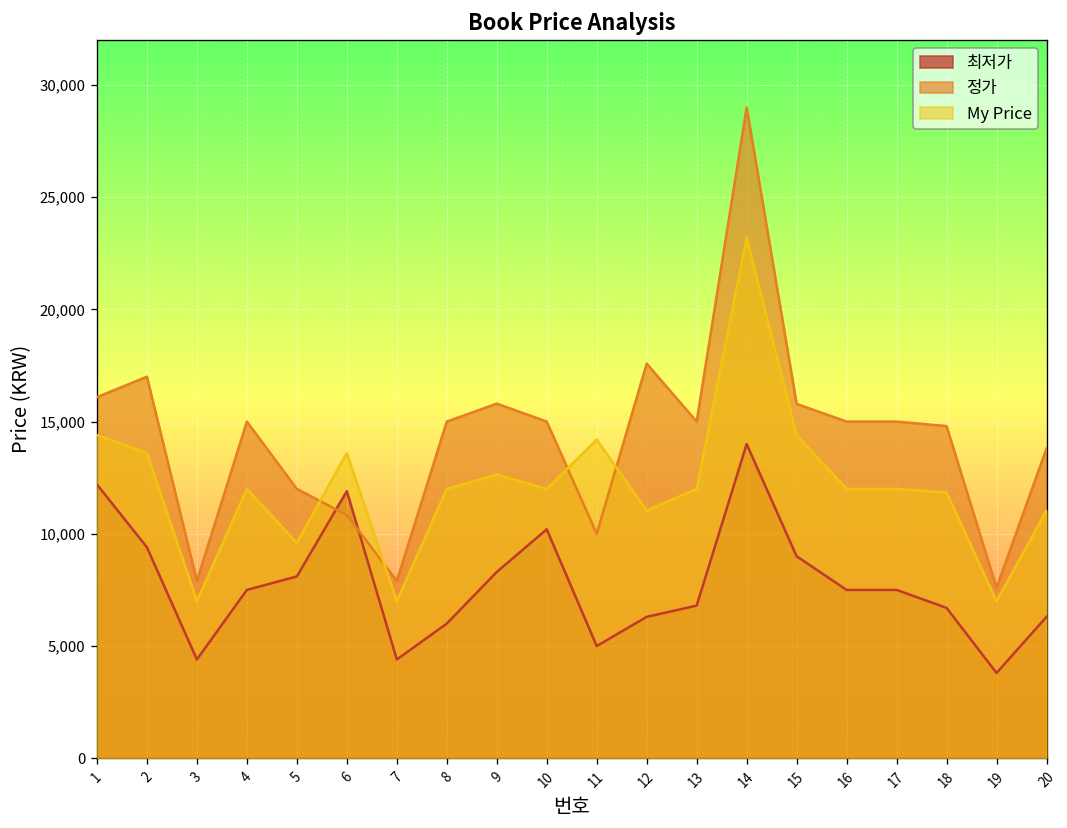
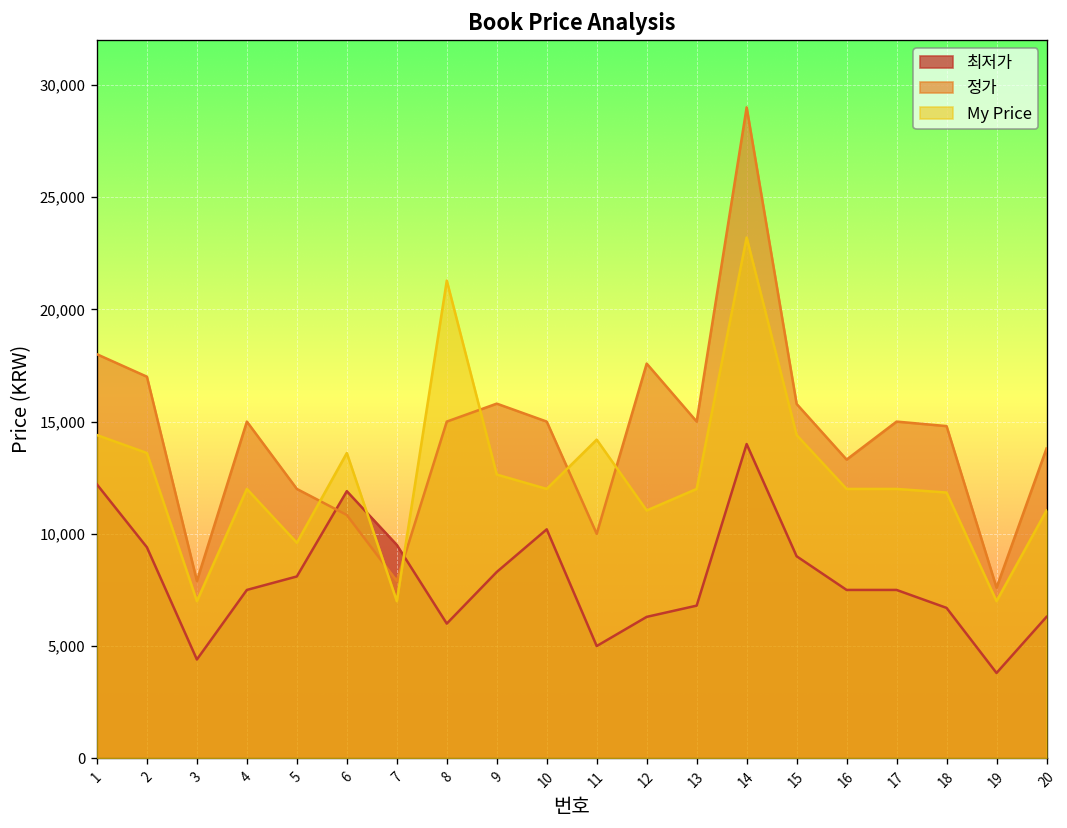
  {
    "최저가": {
      "1": "12,200",
      "2": "9,400",
      "3": "4,400",
      "4": "7,500",
      "5": "8,100",
      "6": "11,900",
-     "7": "4,400",
+     "7": "9,500",
      "8": "6,000",
      "9": "8,300",
      "10": "10,200",
      "11": "5,000",
      "12": "6,300",
      "13": "6,800",
      "14": "14,000",
      "15": "9,000",
      "16": "7,500",
      "17": "7,500",
      "18": "6,700",
      "19": "3,800",
      "20": "6,300"
    },
    "정가": {
-     "1": "16,100",
+     "1": "18,000",
      "2": "17,000",
      "3": "7,900",
      "4": "15,000",
      "5": "12,000",
      "6": "10,800",
      "7": "7,900",
      "8": "15,000",
      "9": "15,800",
      "10": "15,000",
      "11": "10,000",
      "12": "17,600",
      "13": "15,000",
      "14": "29,000",
      "15": "15,800",
-     "16": "15,000",
+     "16": "13,300",
      "17": "15,000",
      "18": "14,800",
      "19": "7,600",
      "20": "13,800"
    },
    "My Price": {
      "1": "14,400",
      "2": "13,600",
      "3": "7,000",
      "4": "12,000",
      "5": "9,600",
      "6": "13,600",
      "7": "7,000",
-     "8": "12,000",
+     "8": "21,300",
      "9": "12,600",
      "10": "12,000",
      "11": "14,200",
      "12": "11,000",
      "13": "12,000",
      "14": "23,200",
      "15": "14,400",
      "16": "12,000",
      "17": "12,000",
      "18": "11,800",
      "19": "7,000",
      "20": "11,000"
    }
  }
